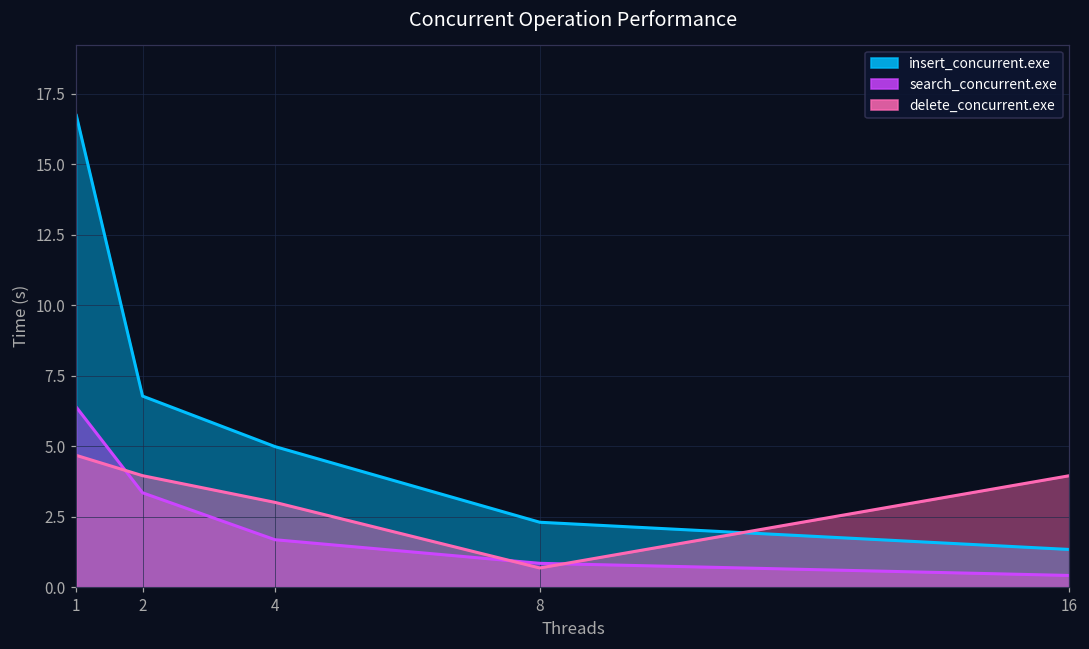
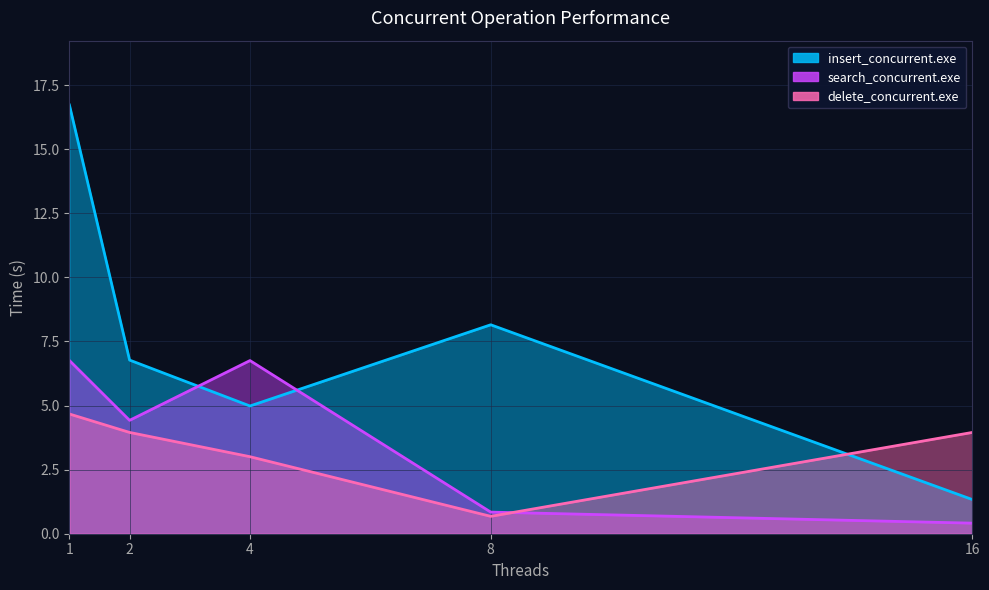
  {
    "insert_concurrent.exe": {
      "1": 16.7,
      "2": 6.8,
      "4": 5.0,
-     "8": 2.3,
+     "8": 8.1,
      "16": 1.3
    },
    "search_concurrent.exe": {
-     "1": 6.4,
-     "2": 3.3,
-     "4": 1.7,
+     "1": 6.8,
+     "2": 4.4,
+     "4": 6.8,
      "8": 0.8,
      "16": 0.4
    },
    "delete_concurrent.exe": {
      "1": 4.7,
      "2": 4.0,
      "4": 3.0,
      "8": 0.7,
      "16": 3.9
    }
  }
